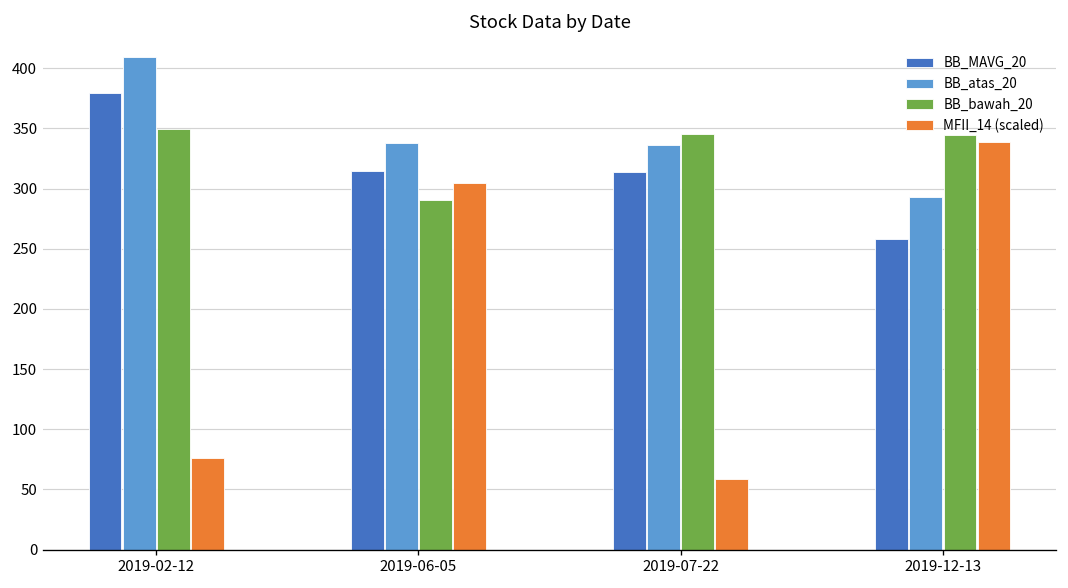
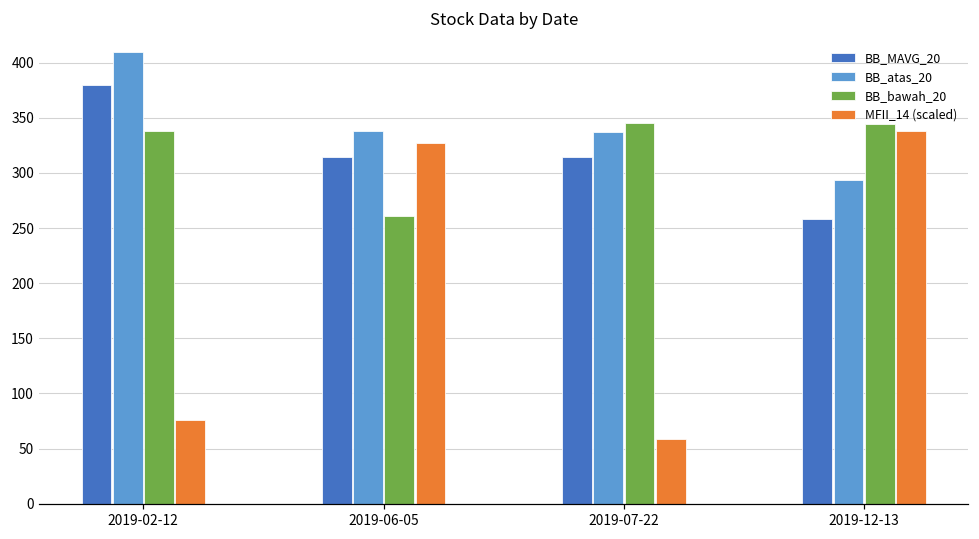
  {
    "BB_bawah_20": {
-     "2019-02-12": 349,
-     "2019-06-05": 291,
+     "2019-02-12": 338,
+     "2019-06-05": 261,
      "2019-07-22": 345,
      "2019-12-13": 345
    },
    "MFII_14 (scaled)": {
      "2019-02-12": 76,
-     "2019-06-05": 305,
+     "2019-06-05": 328,
      "2019-07-22": 59,
      "2019-12-13": 338
    }
  }
